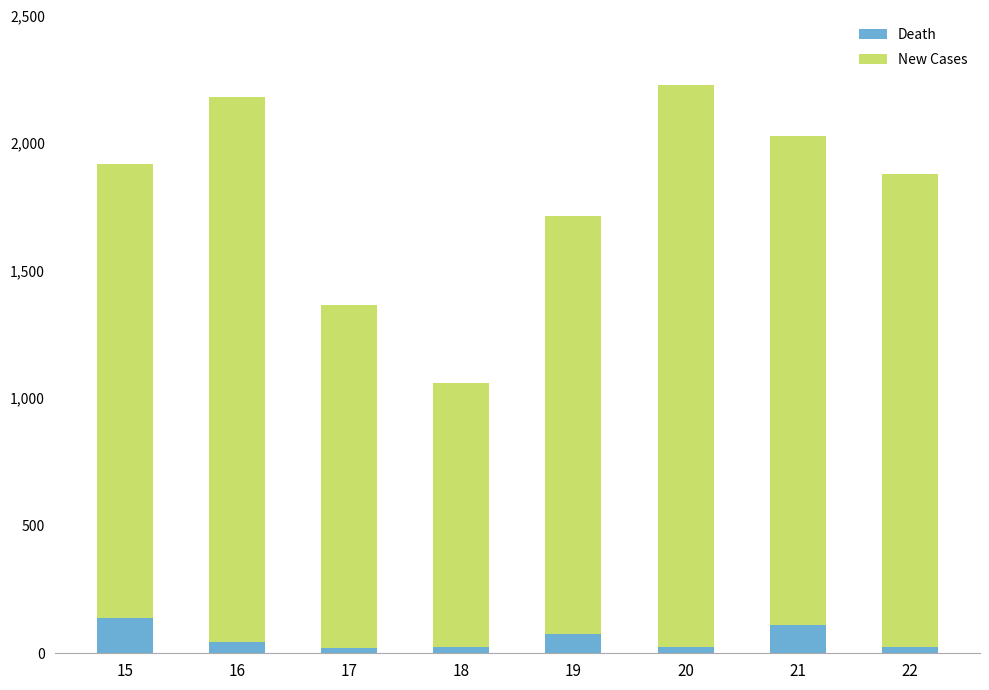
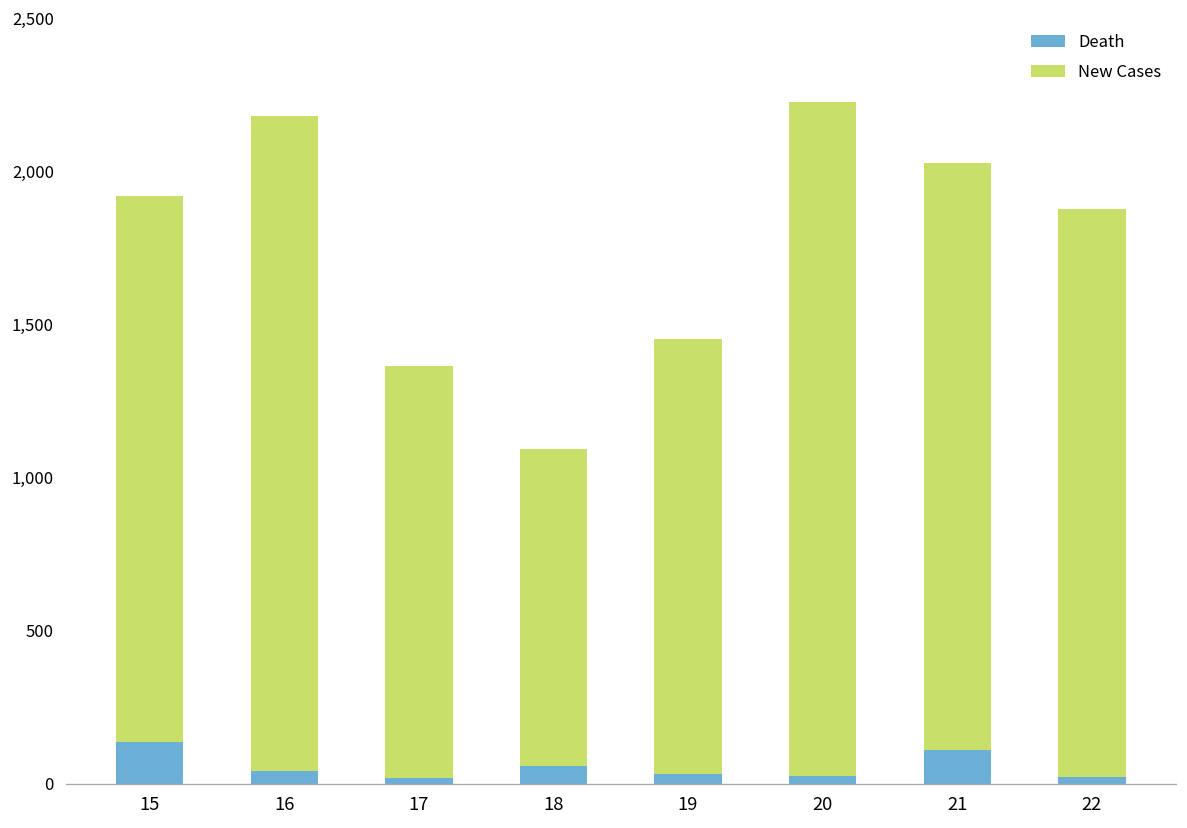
  {
    "Death": {
      "15": "140",
      "16": "40",
      "17": "20",
-     "18": "20",
-     "19": "70",
+     "18": "60",
+     "19": "30",
      "20": "30",
      "21": "110",
      "22": "20"
    },
    "New Cases": {
      "15": "1,780",
      "16": "2,140",
      "17": "1,340",
      "18": "1,040",
-     "19": "1,640",
+     "19": "1,420",
      "20": "2,200",
      "21": "1,920",
      "22": "1,860"
    }
  }
